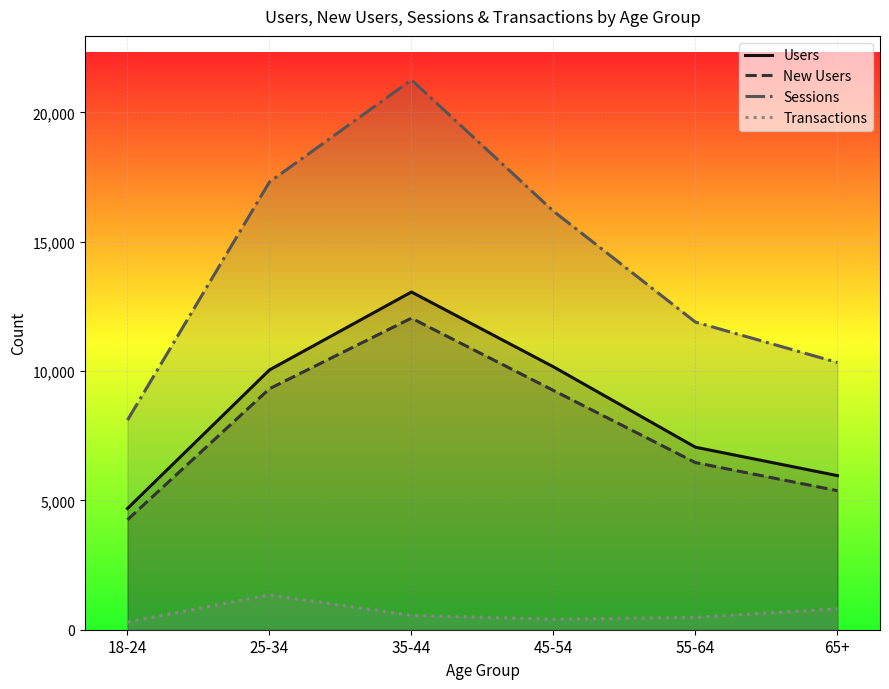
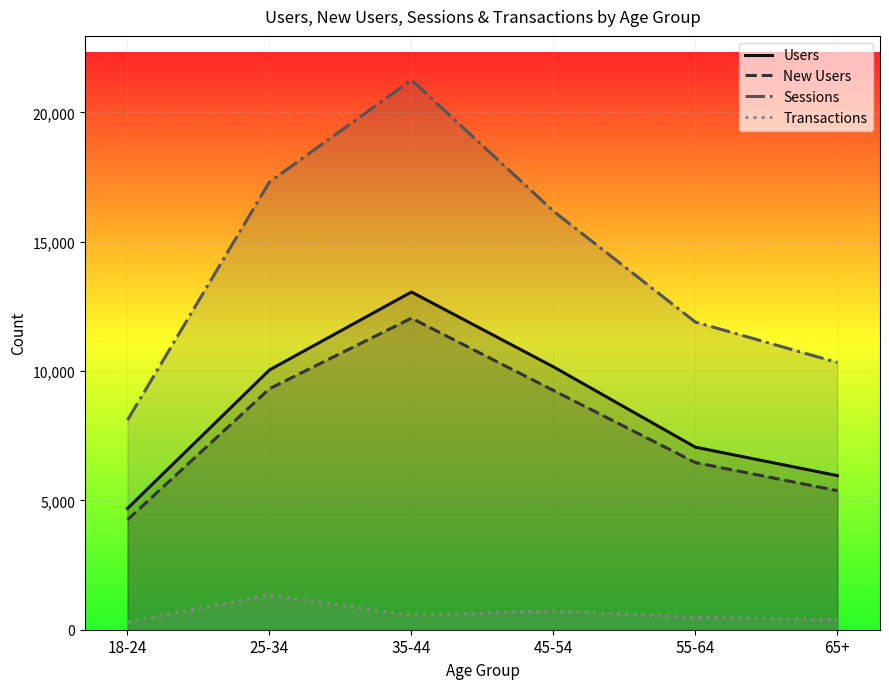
  {
    "Transactions": {
      "18-24": "300",
      "25-34": "1,300",
      "35-44": "600",
-     "45-54": "400",
+     "45-54": "700",
      "55-64": "500",
-     "65+": "800"
+     "65+": "400"
    }
  }
